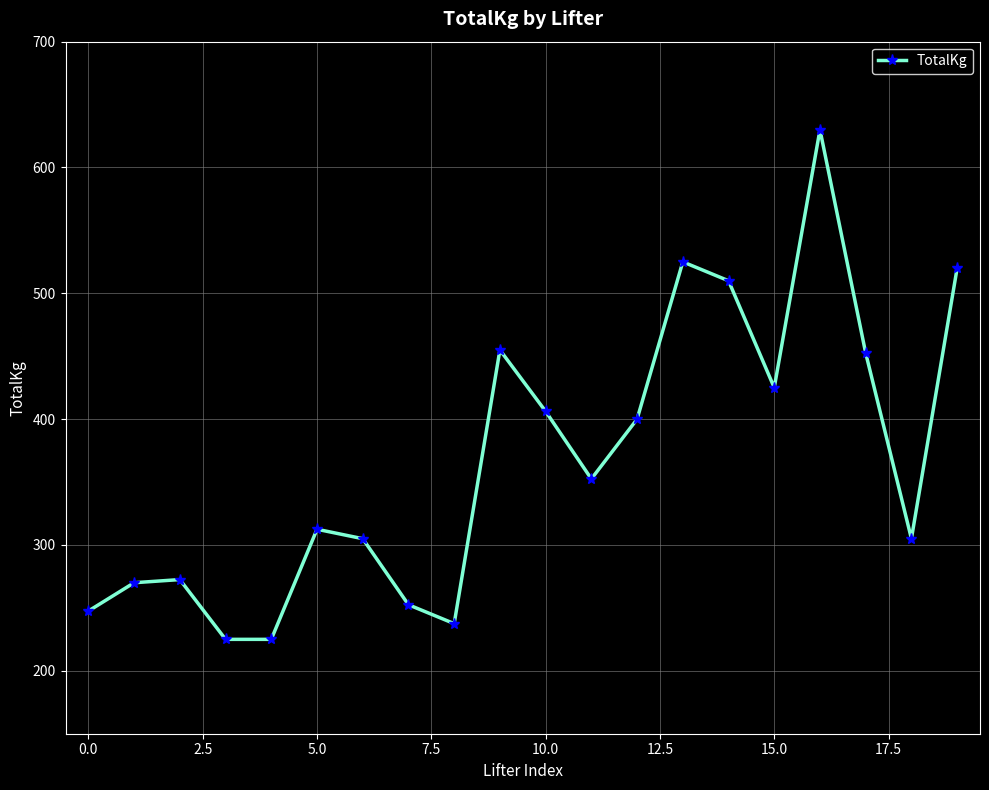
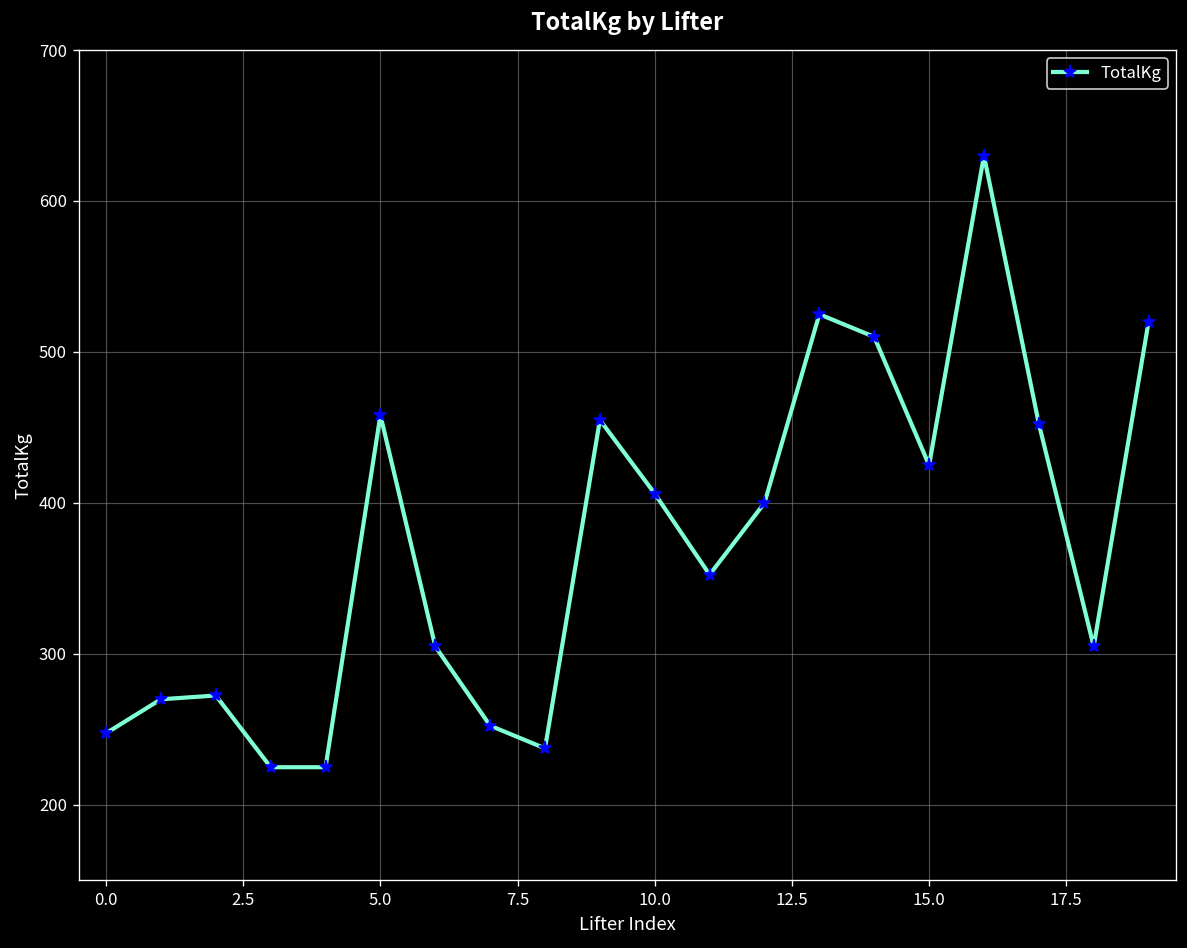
  {
    "0.0": 248,
-   "5.0": 313,
+   "5.0": 458,
    "10.0": 406,
    "15.0": 425
  }
